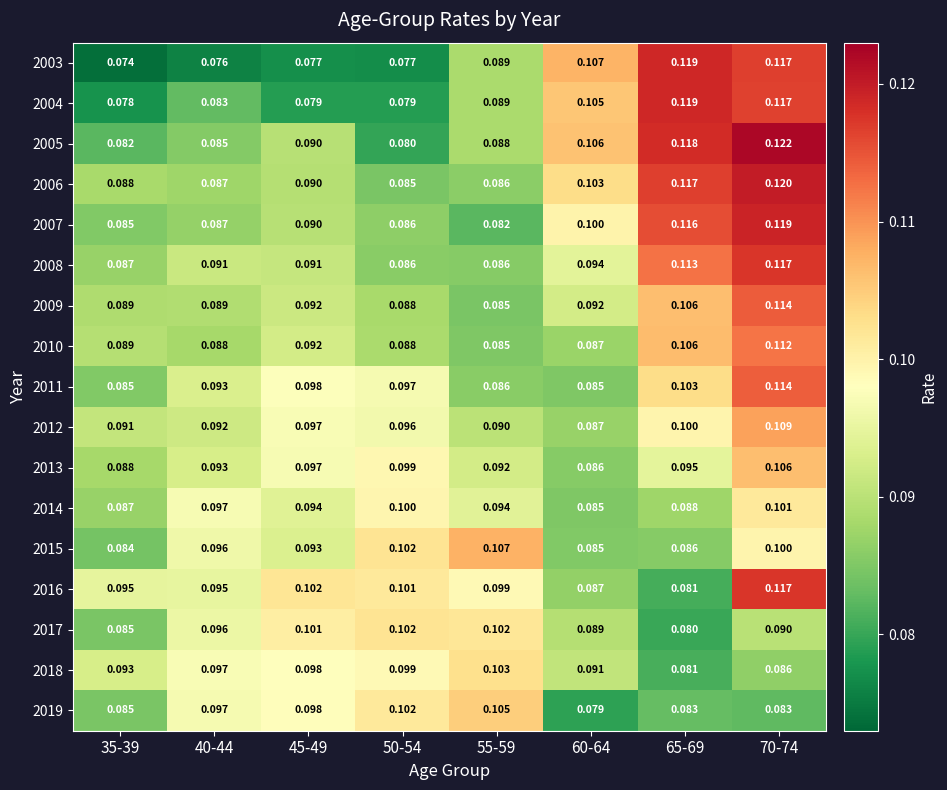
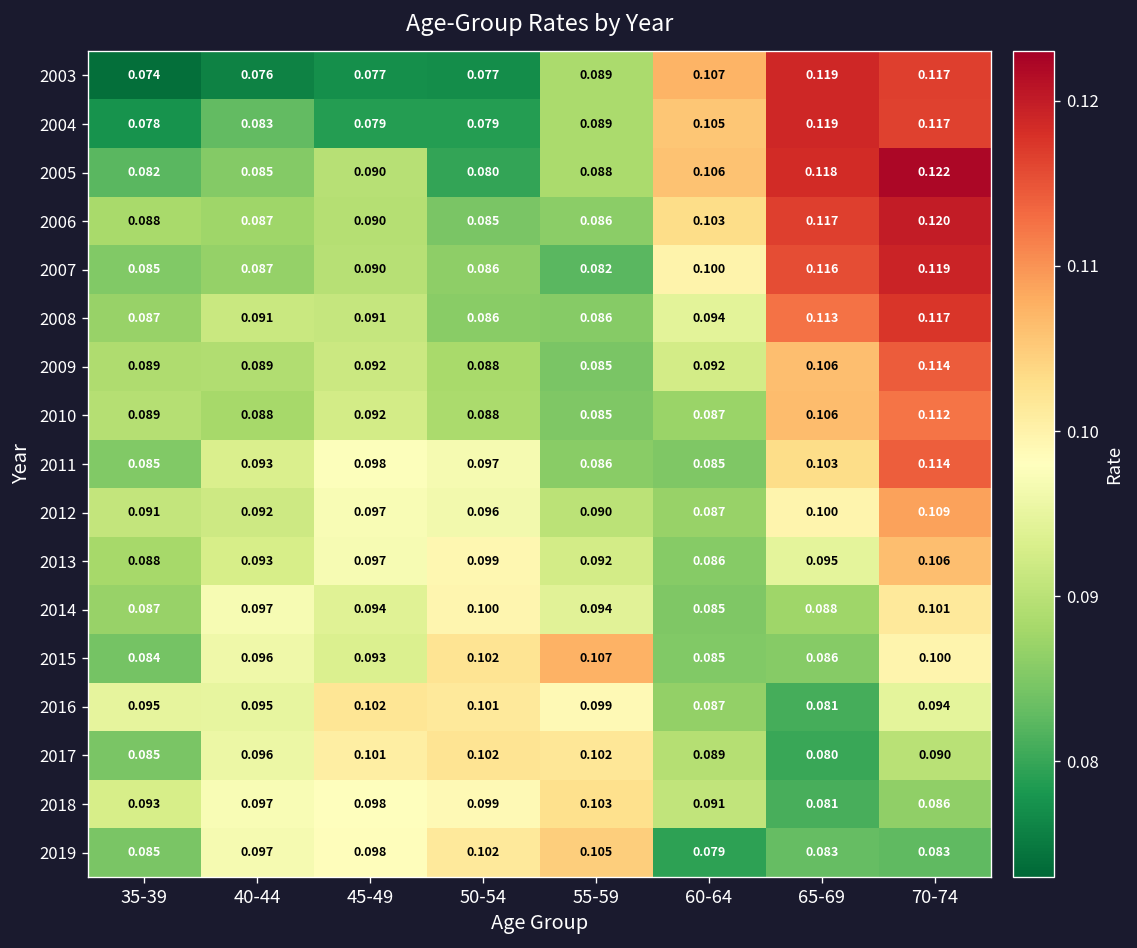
  {
    "2003": {
      "35-39": 0.074,
      "40-44": 0.076,
      "45-49": 0.077,
      "50-54": 0.077,
      "55-59": 0.089,
      "60-64": 0.107,
      "65-69": 0.119,
      "70-74": 0.117
    },
    "2004": {
      "35-39": 0.078,
      "40-44": 0.083,
      "45-49": 0.079,
      "50-54": 0.079,
      "55-59": 0.089,
      "60-64": 0.105,
      "65-69": 0.119,
      "70-74": 0.117
    },
    "2005": {
      "35-39": 0.082,
      "40-44": 0.085,
      "45-49": 0.090,
      "50-54": 0.080,
      "55-59": 0.088,
      "60-64": 0.106,
      "65-69": 0.118,
      "70-74": 0.122
    },
    "2006": {
      "35-39": 0.088,
      "40-44": 0.087,
      "45-49": 0.090,
      "50-54": 0.085,
      "55-59": 0.086,
      "60-64": 0.103,
      "65-69": 0.117,
      "70-74": 0.120
    },
    "2007": {
      "35-39": 0.085,
      "40-44": 0.087,
      "45-49": 0.090,
      "50-54": 0.086,
      "55-59": 0.082,
      "60-64": 0.100,
      "65-69": 0.116,
      "70-74": 0.119
    },
    "2008": {
      "35-39": 0.087,
      "40-44": 0.091,
      "45-49": 0.091,
      "50-54": 0.086,
      "55-59": 0.086,
      "60-64": 0.094,
      "65-69": 0.113,
      "70-74": 0.117
    },
    "2009": {
      "35-39": 0.089,
      "40-44": 0.089,
      "45-49": 0.092,
      "50-54": 0.088,
      "55-59": 0.085,
      "60-64": 0.092,
      "65-69": 0.106,
      "70-74": 0.114
    },
    "2010": {
      "35-39": 0.089,
      "40-44": 0.088,
      "45-49": 0.092,
      "50-54": 0.088,
      "55-59": 0.085,
      "60-64": 0.087,
      "65-69": 0.106,
      "70-74": 0.112
    },
    "2011": {
      "35-39": 0.085,
      "40-44": 0.093,
      "45-49": 0.098,
      "50-54": 0.097,
      "55-59": 0.086,
      "60-64": 0.085,
      "65-69": 0.103,
      "70-74": 0.114
    },
    "2012": {
      "35-39": 0.091,
      "40-44": 0.092,
      "45-49": 0.097,
      "50-54": 0.096,
      "55-59": 0.090,
      "60-64": 0.087,
      "65-69": 0.100,
      "70-74": 0.109
    },
    "2013": {
      "35-39": 0.088,
      "40-44": 0.093,
      "45-49": 0.097,
      "50-54": 0.099,
      "55-59": 0.092,
      "60-64": 0.086,
      "65-69": 0.095,
      "70-74": 0.106
    },
    "2014": {
      "35-39": 0.087,
      "40-44": 0.097,
      "45-49": 0.094,
      "50-54": 0.100,
      "55-59": 0.094,
      "60-64": 0.085,
      "65-69": 0.088,
      "70-74": 0.101
    },
    "2015": {
      "35-39": 0.084,
      "40-44": 0.096,
      "45-49": 0.093,
      "50-54": 0.102,
      "55-59": 0.107,
      "60-64": 0.085,
      "65-69": 0.086,
      "70-74": 0.100
    },
    "2016": {
      "35-39": 0.095,
      "40-44": 0.095,
      "45-49": 0.102,
      "50-54": 0.101,
      "55-59": 0.099,
      "60-64": 0.087,
      "65-69": 0.081,
-     "70-74": 0.117
+     "70-74": 0.094
    },
    "2017": {
      "35-39": 0.085,
      "40-44": 0.096,
      "45-49": 0.101,
      "50-54": 0.102,
      "55-59": 0.102,
      "60-64": 0.089,
      "65-69": 0.080,
      "70-74": 0.090
    },
    "2018": {
      "35-39": 0.093,
      "40-44": 0.097,
      "45-49": 0.098,
      "50-54": 0.099,
      "55-59": 0.103,
      "60-64": 0.091,
      "65-69": 0.081,
      "70-74": 0.086
    },
    "2019": {
      "35-39": 0.085,
      "40-44": 0.097,
      "45-49": 0.098,
      "50-54": 0.102,
      "55-59": 0.105,
      "60-64": 0.079,
      "65-69": 0.083,
      "70-74": 0.083
    }
  }
